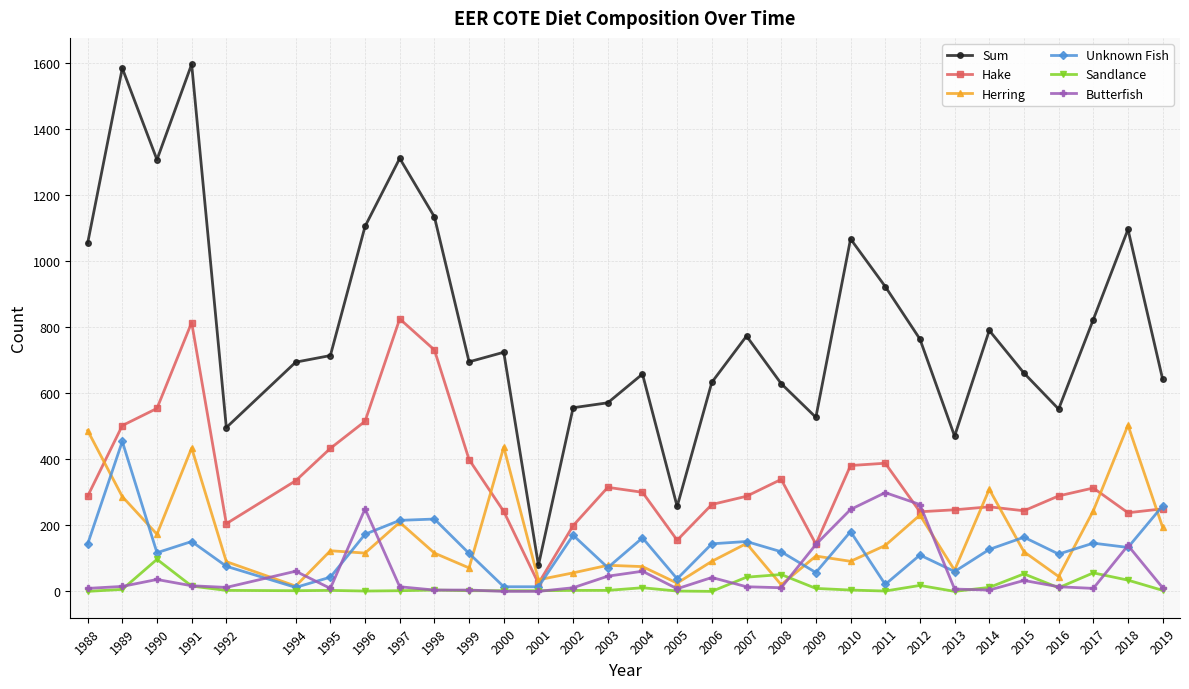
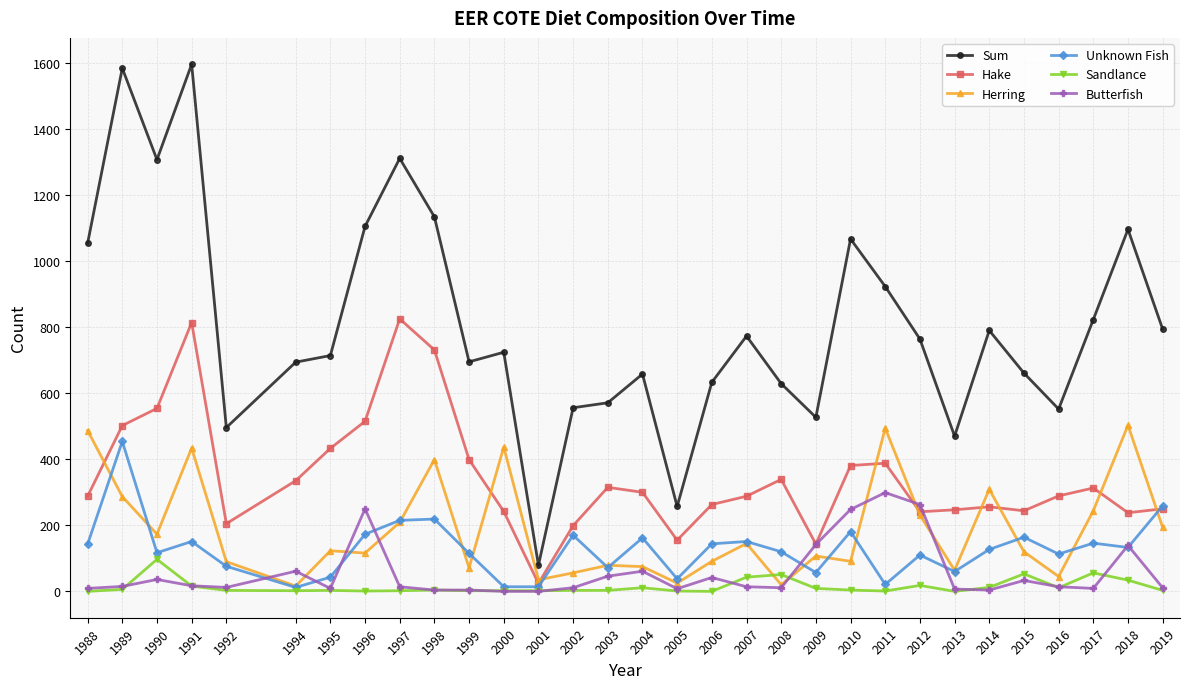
  {
    "Sum": {
      "1988": 1050,
      "1989": 1580,
      "1990": 1310,
      "1991": 1600,
      "1992": 500,
      "1994": 690,
      "1995": 710,
      "1996": 1110,
      "1997": 1310,
      "1998": 1130,
      "1999": 700,
      "2000": 720,
      "2001": 80,
      "2002": 560,
      "2003": 570,
      "2004": 660,
      "2005": 260,
      "2006": 630,
      "2007": 770,
      "2008": 630,
      "2009": 530,
      "2010": 1070,
      "2011": 920,
      "2012": 760,
      "2013": 470,
      "2014": 790,
      "2015": 660,
      "2016": 550,
      "2017": 820,
      "2018": 1100,
-     "2019": 640
+     "2019": 790
    },
    "Hake": {
      "1988": 290,
      "1989": 500,
      "1990": 550,
      "1991": 810,
      "1992": 210,
      "1994": 340,
      "1995": 430,
      "1996": 520,
      "1997": 830,
      "1998": 730,
      "1999": 400,
      "2000": 240,
      "2001": 20,
      "2002": 200,
      "2003": 320,
      "2004": 300,
      "2005": 160,
      "2006": 260,
      "2007": 290,
      "2008": 340,
      "2010": 380,
      "2011": 390,
      "2012": 240,
      "2013": 250,
      "2014": 260,
      "2015": 240,
      "2016": 290,
      "2017": 310,
      "2018": 240,
      "2019": 250
    },
    "Herring": {
      "1988": 490,
      "1989": 290,
      "1990": 170,
      "1991": 430,
      "1992": 90,
      "1995": 120,
      "1996": 120,
-     "1998": 120,
+     "1998": 400,
      "1999": 70,
      "2000": 440,
      "2001": 40,
      "2002": 60,
      "2004": 80,
      "2005": 30,
      "2006": 90,
      "2008": 20,
      "2009": 110,
      "2010": 90,
-     "2011": 140,
+     "2011": 490,
      "2012": 230,
      "2014": 310,
      "2015": 120,
      "2016": 50,
      "2017": 240,
      "2018": 500,
      "2019": 190
    },
    "Unknown Fish": {
      "1988": 140,
      "1989": 450,
      "1990": 120,
      "1991": 150,
      "1992": 80,
      "1995": 40,
      "1996": 170,
      "1998": 220,
      "1999": 120,
      "2000": 10,
      "2001": 10,
      "2002": 170,
      "2004": 160,
      "2005": 40,
      "2006": 140,
      "2008": 120,
      "2009": 60,
      "2010": 180,
      "2011": 20,
      "2012": 110,
      "2014": 130,
      "2015": 160,
      "2016": 110,
      "2017": 150,
      "2019": 260
    },
    "Sandlance": {
      "1988": 0,
      "1989": 10,
      "1990": 100,
      "1992": 0,
      "1994": 0,
      "1996": 0,
      "1997": 0,
      "2002": 0,
      "2003": 0,
      "2004": 10,
      "2006": 0,
      "2007": 40,
      "2008": 50,
      "2009": 10,
      "2010": 0,
      "2011": 0,
      "2012": 20,
      "2014": 10,
      "2015": 50,
      "2017": 60,
      "2018": 30,
      "2019": 0
    },
    "Butterfish": {
      "1988": 10,
      "1989": 20,
      "1990": 40,
      "1992": 10,
      "1994": 60,
      "1996": 250,
      "1997": 10,
      "2002": 10,
      "2003": 50,
      "2004": 60,
      "2006": 40,
      "2007": 10,
      "2008": 10,
      "2010": 250,
      "2011": 300,
      "2012": 260,
      "2014": 0,
      "2015": 30,
      "2017": 10,
      "2019": 10
    }
  }
